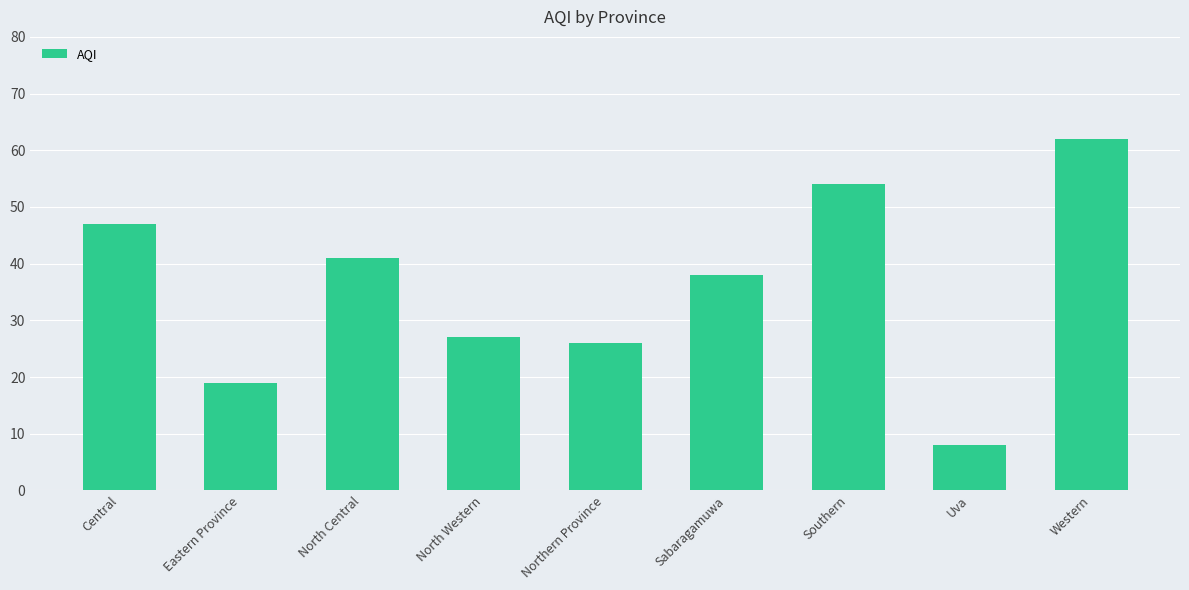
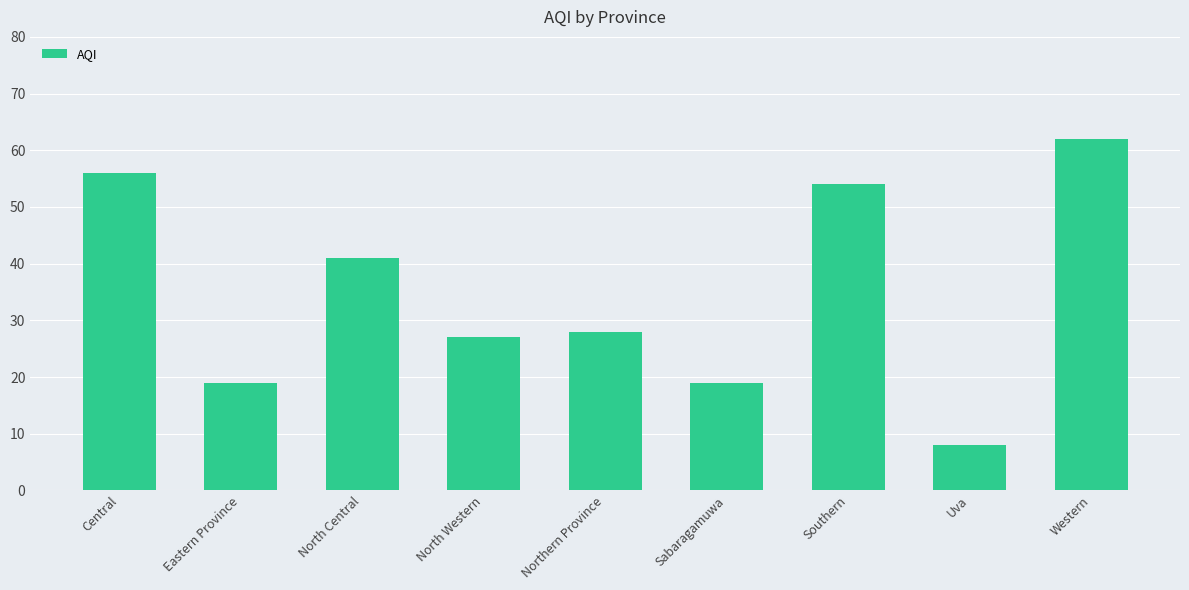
  {
-   "Central": 47,
+   "Central": 56,
    "Eastern Province": 19,
    "North Central": 41,
    "North Western": 27,
-   "Northern Province": 26,
-   "Sabaragamuwa": 38,
+   "Northern Province": 28,
+   "Sabaragamuwa": 19,
    "Southern": 54,
    "Uva": 8,
    "Western": 62
  }
